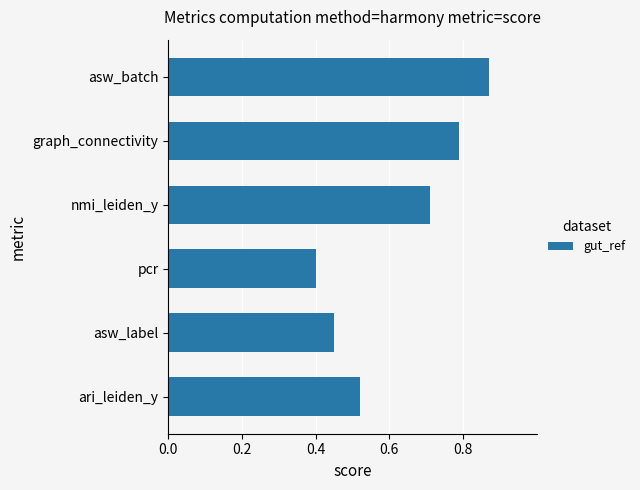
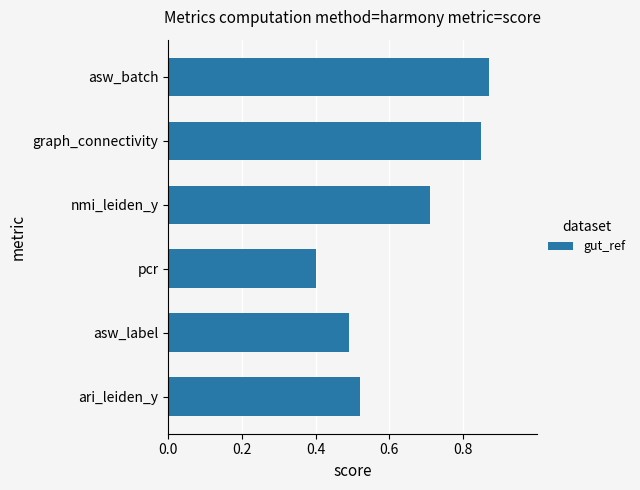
  {
    "asw_batch": 0.87,
-   "graph_connectivity": 0.79,
+   "graph_connectivity": 0.85,
    "nmi_leiden_y": 0.71,
    "pcr": 0.40,
-   "asw_label": 0.45,
+   "asw_label": 0.49,
    "ari_leiden_y": 0.52
  }
